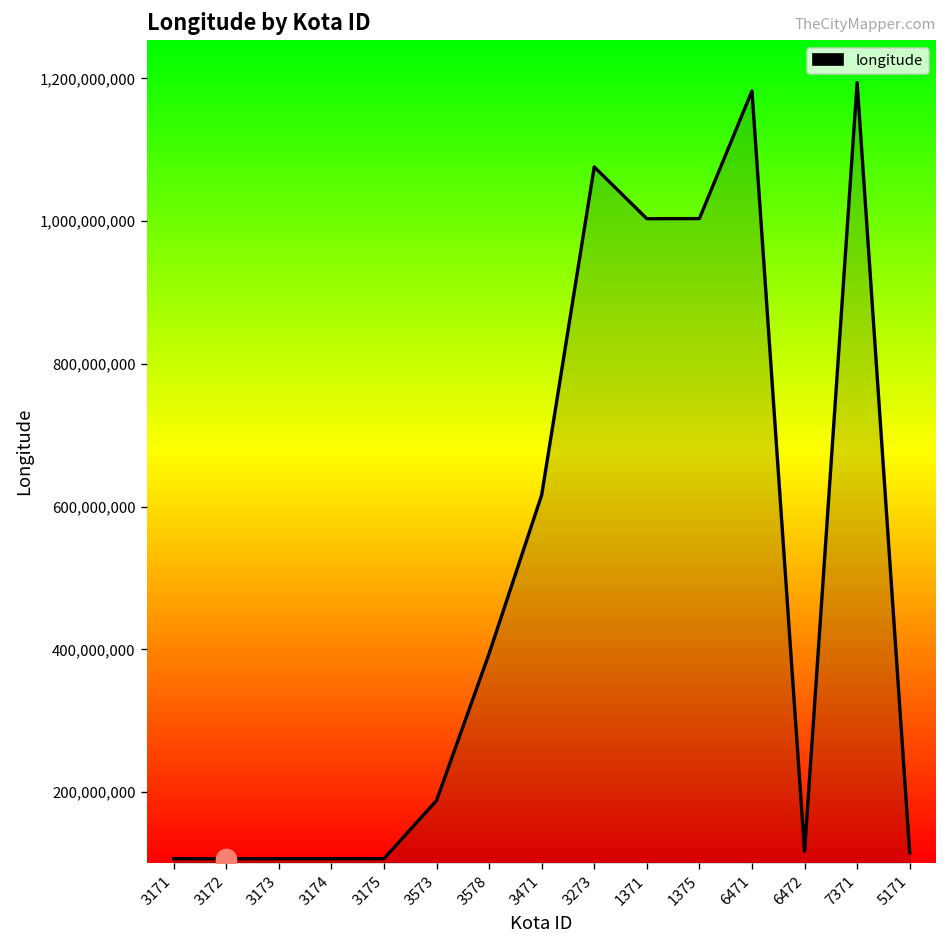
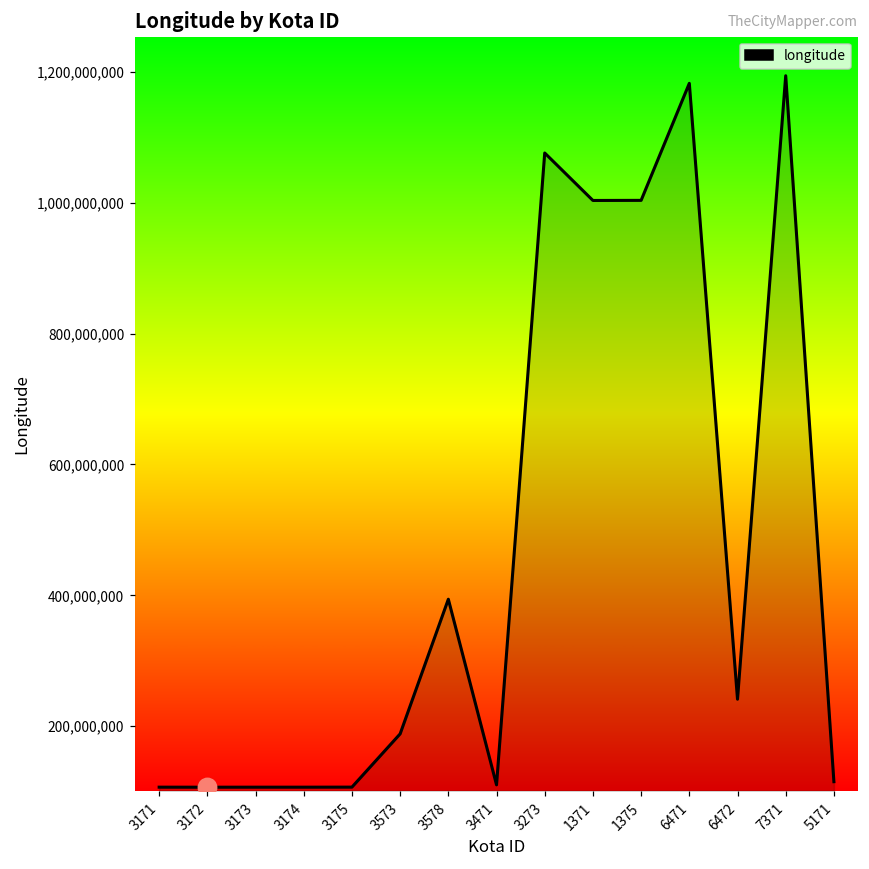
  {
    "longitude": {
      "3171": "110,000,000",
      "3173": "110,000,000",
      "3174": "110,000,000",
      "3175": "110,000,000",
      "3573": "190,000,000",
      "3578": "390,000,000",
-     "3471": "620,000,000",
+     "3471": "110,000,000",
      "3273": "1,080,000,000",
      "1371": "1,000,000,000",
      "1375": "1,000,000,000",
      "6471": "1,180,000,000",
-     "6472": "120,000,000",
+     "6472": "240,000,000",
      "7371": "1,190,000,000",
      "5171": "120,000,000"
    }
  }
